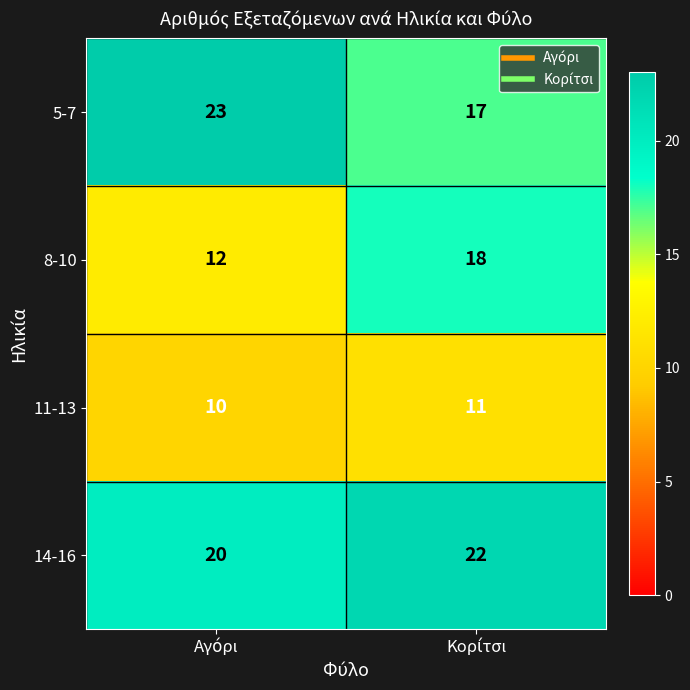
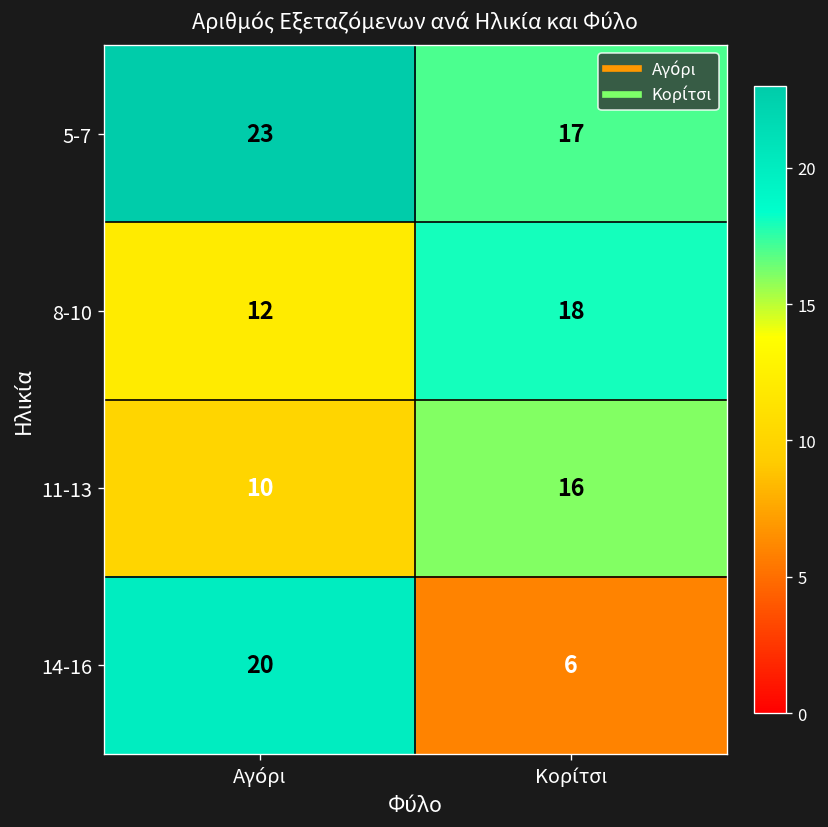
  {
    "5-7": {
      "Αγόρι": 23,
      "Κορίτσι": 17
    },
    "8-10": {
      "Αγόρι": 12,
      "Κορίτσι": 18
    },
    "11-13": {
      "Αγόρι": 10,
-     "Κορίτσι": 11
+     "Κορίτσι": 16
    },
    "14-16": {
      "Αγόρι": 20,
-     "Κορίτσι": 22
+     "Κορίτσι": 6
    }
  }
